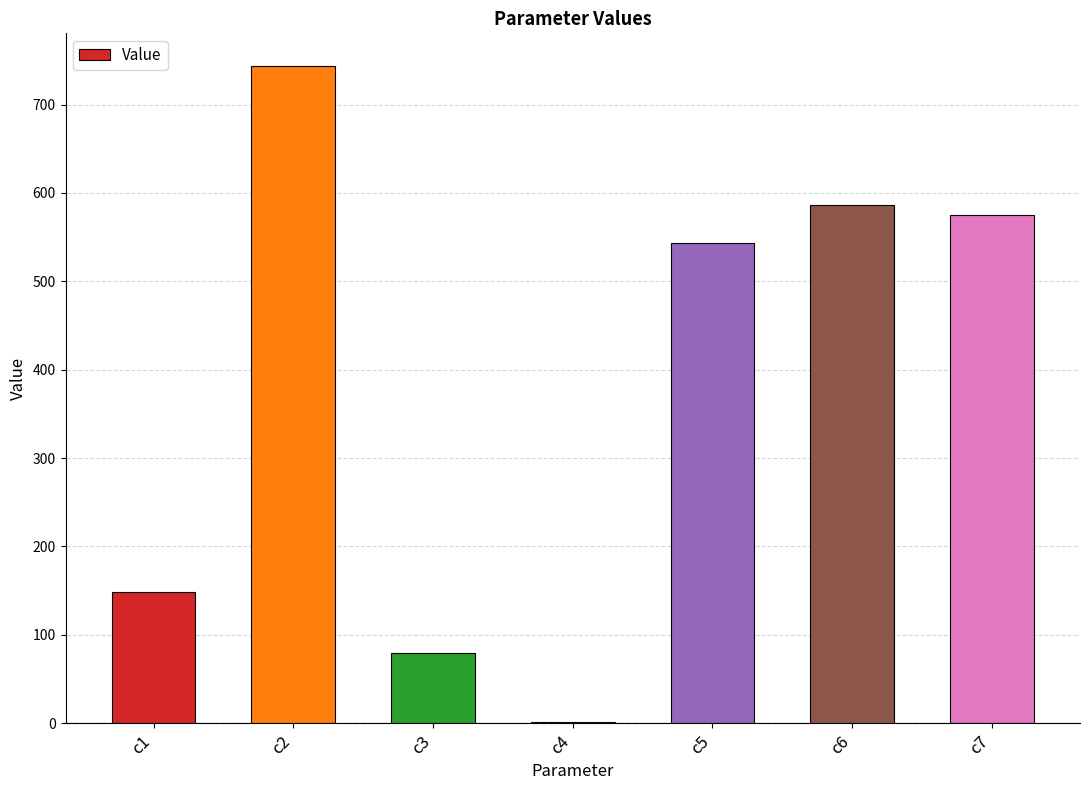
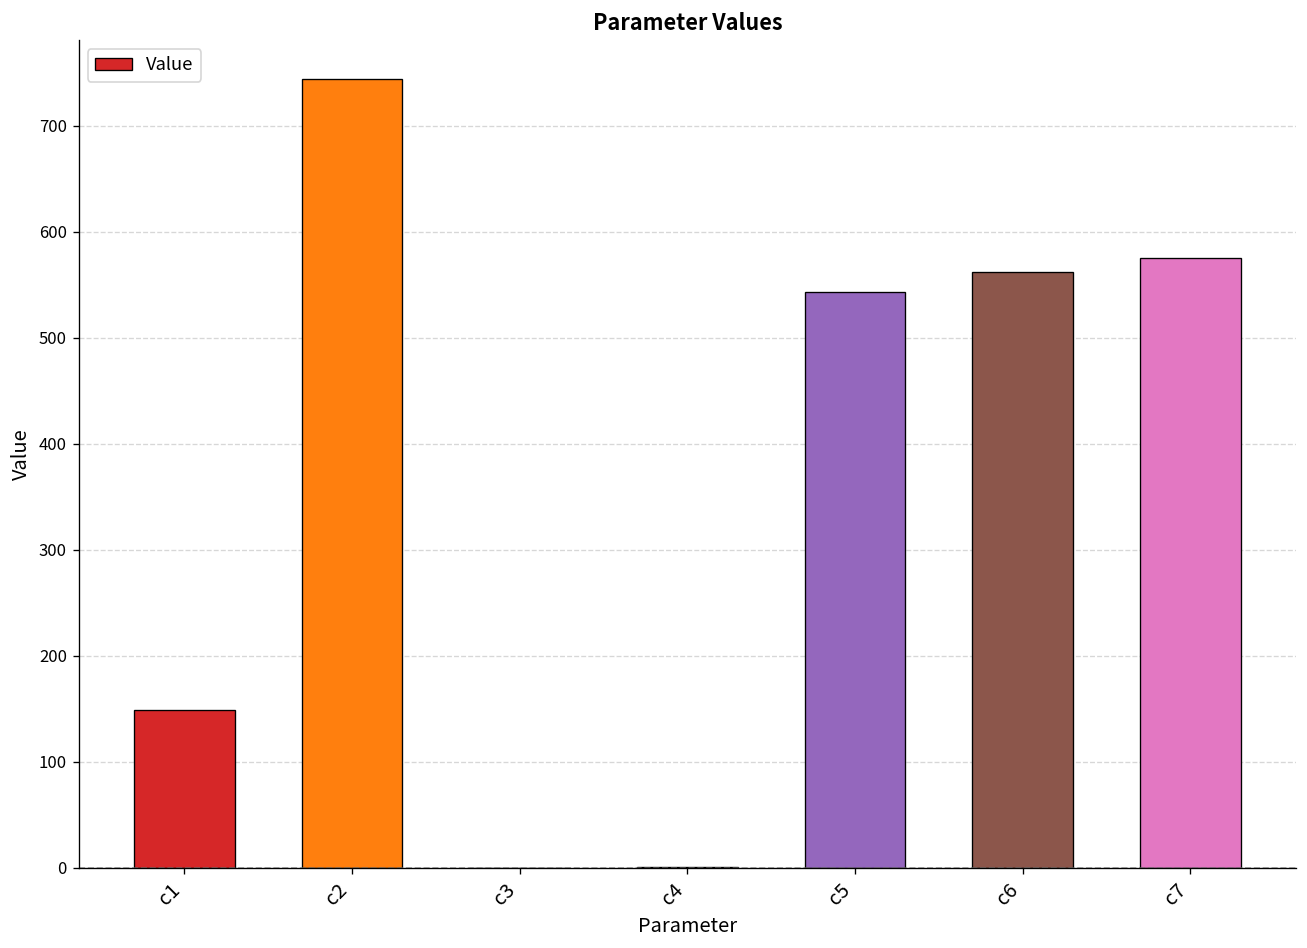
  {
    "c1": 150,
    "c2": 740,
-   "c3": 80,
+   "c3": 0,
    "c5": 540,
-   "c6": 590,
+   "c6": 560,
    "c7": 580
  }
